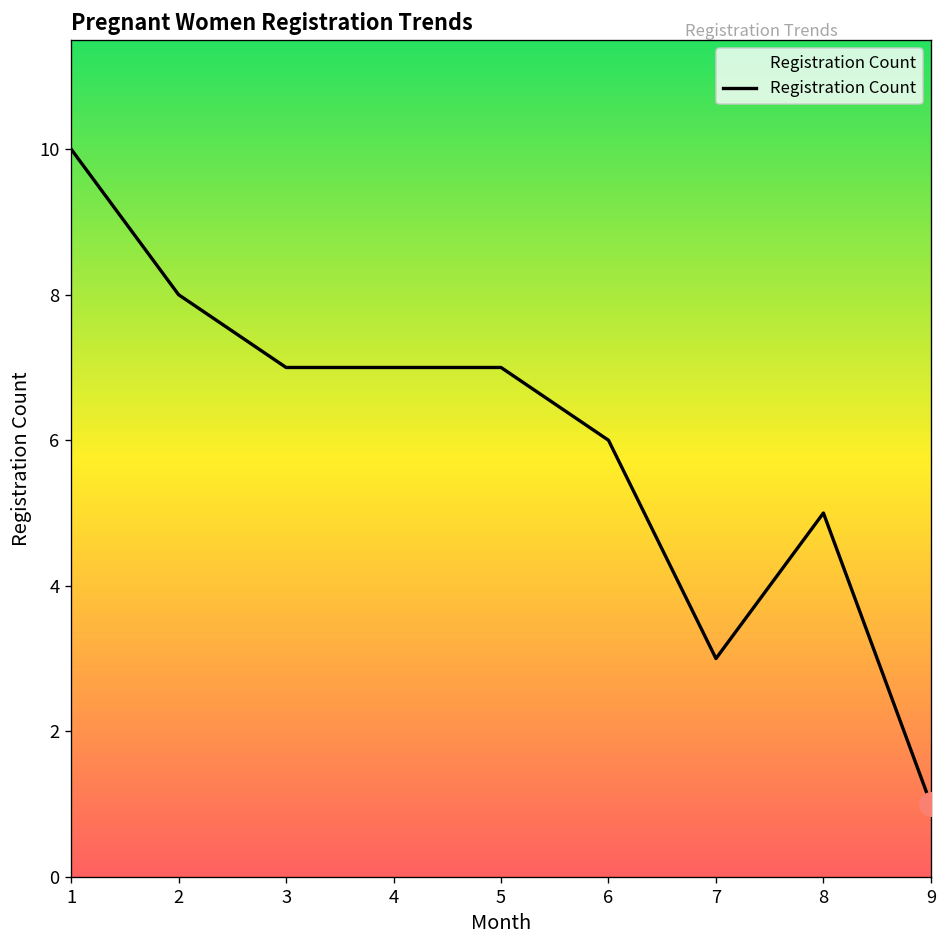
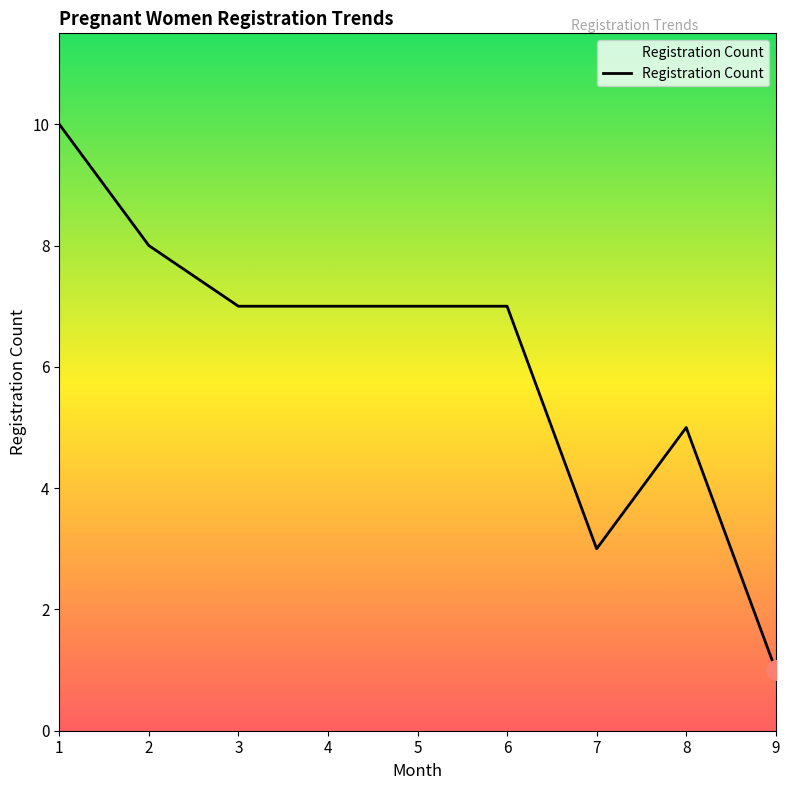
  {
    "Registration Count": {
      "1": 10,
      "2": 8,
      "3": 7,
      "4": 7,
      "5": 7,
-     "6": 6,
+     "6": 7,
      "7": 3,
      "8": 5
    }
  }
